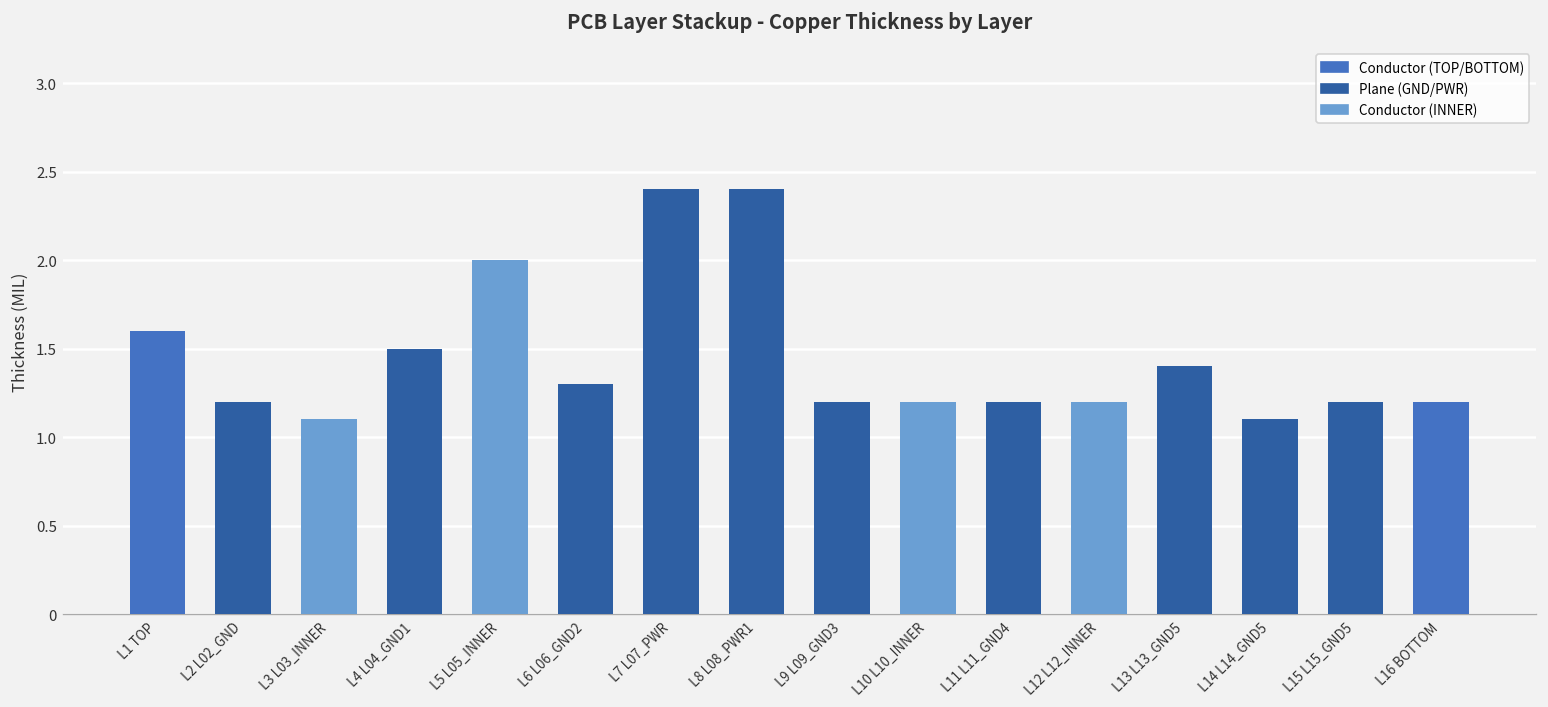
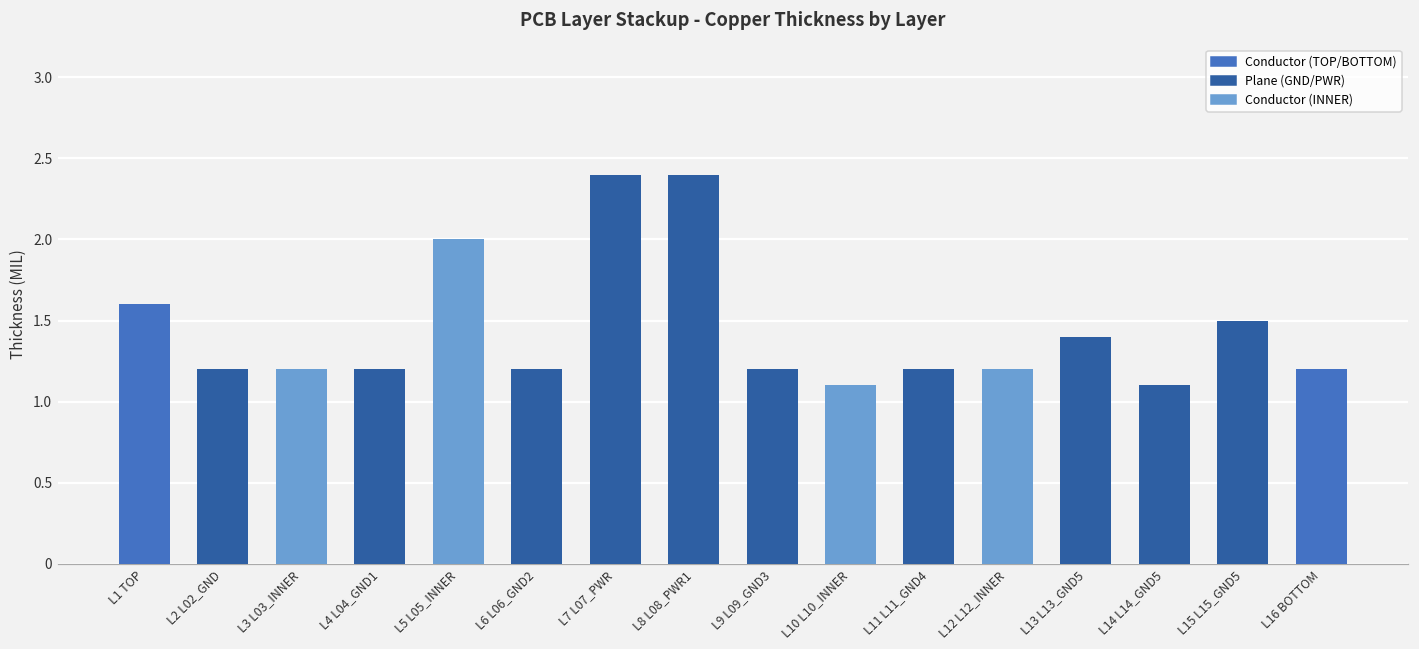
  {
    "L1 TOP": 1.6,
    "L2 L02_GND": 1.2,
-   "L3 L03_INNER": 1.1,
-   "L4 L04_GND1": 1.5,
+   "L3 L03_INNER": 1.2,
+   "L4 L04_GND1": 1.2,
    "L5 L05_INNER": 2.0,
-   "L6 L06_GND2": 1.3,
+   "L6 L06_GND2": 1.2,
    "L7 L07_PWR": 2.4,
    "L8 L08_PWR1": 2.4,
    "L9 L09_GND3": 1.2,
-   "L10 L10_INNER": 1.2,
+   "L10 L10_INNER": 1.1,
    "L11 L11_GND4": 1.2,
    "L12 L12_INNER": 1.2,
    "L13 L13_GND5": 1.4,
    "L14 L14_GND5": 1.1,
-   "L15 L15_GND5": 1.2,
+   "L15 L15_GND5": 1.5,
    "L16 BOTTOM": 1.2
  }
